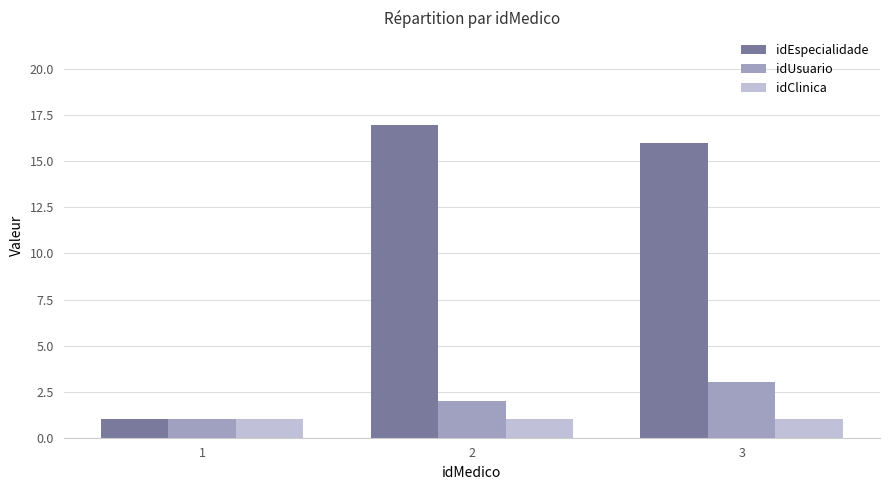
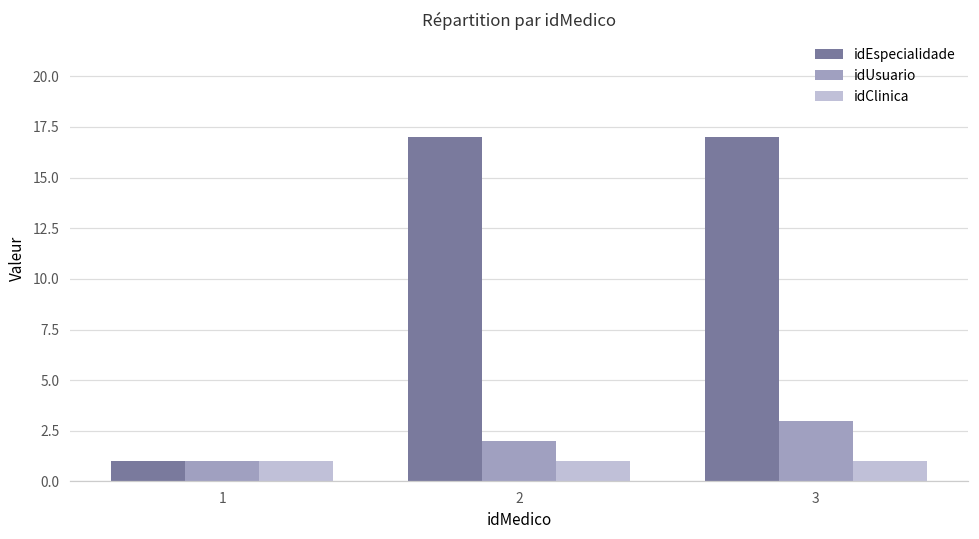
  {
    "idEspecialidade": {
      "1": 1,
      "2": 17,
-     "3": 16
+     "3": 17
    }
  }
